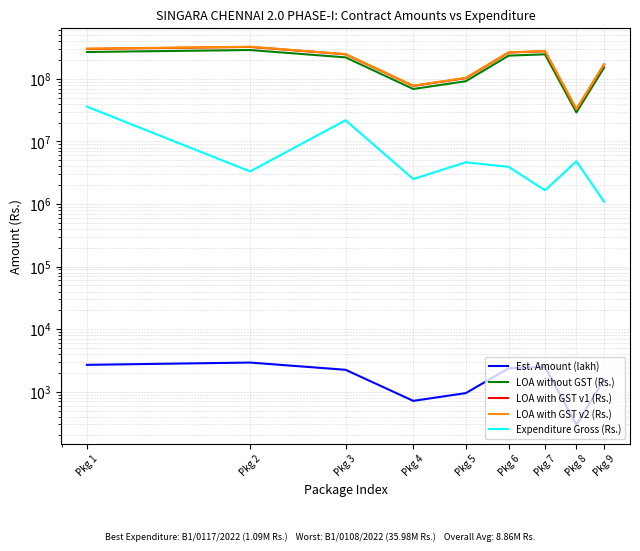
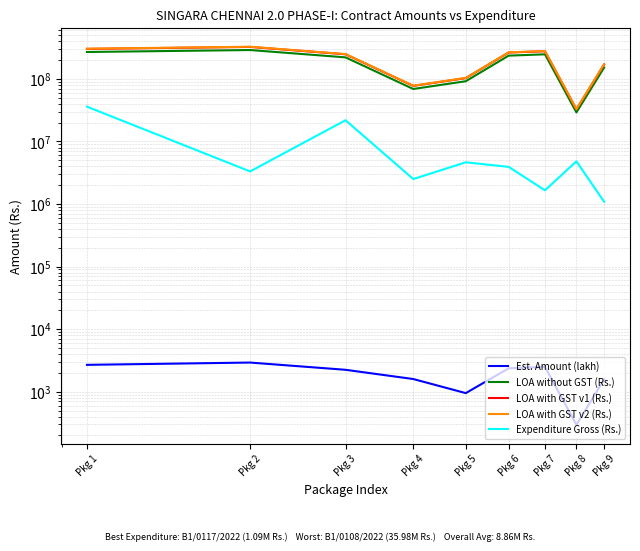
  {
    "Est. Amount (lakh)": {
      "Pkg 1": 2700,
      "Pkg 2": 3000,
      "Pkg 3": 2200,
-     "Pkg 4": 700,
+     "Pkg 4": 1600,
      "Pkg 5": 1000
    },
    "LOA without GST (Rs.)": {
      "Pkg 1": 270000000,
      "Pkg 2": 300000000,
      "Pkg 3": 220000000,
      "Pkg 4": 70000000,
      "Pkg 5": 90000000,
      "Pkg 6": 240000000,
      "Pkg 7": 250000000,
      "Pkg 8": 30000000,
      "Pkg 9": 150000000
    },
    "Expenditure Gross (Rs.)": {
      "Pkg 1": 40000000,
      "Pkg 2": 3000000,
      "Pkg 3": 22000000,
      "Pkg 4": 2500000,
      "Pkg 5": 5000000,
      "Pkg 6": 4000000,
      "Pkg 7": 1700000,
      "Pkg 8": 5000000,
      "Pkg 9": 1100000
    }
  }
